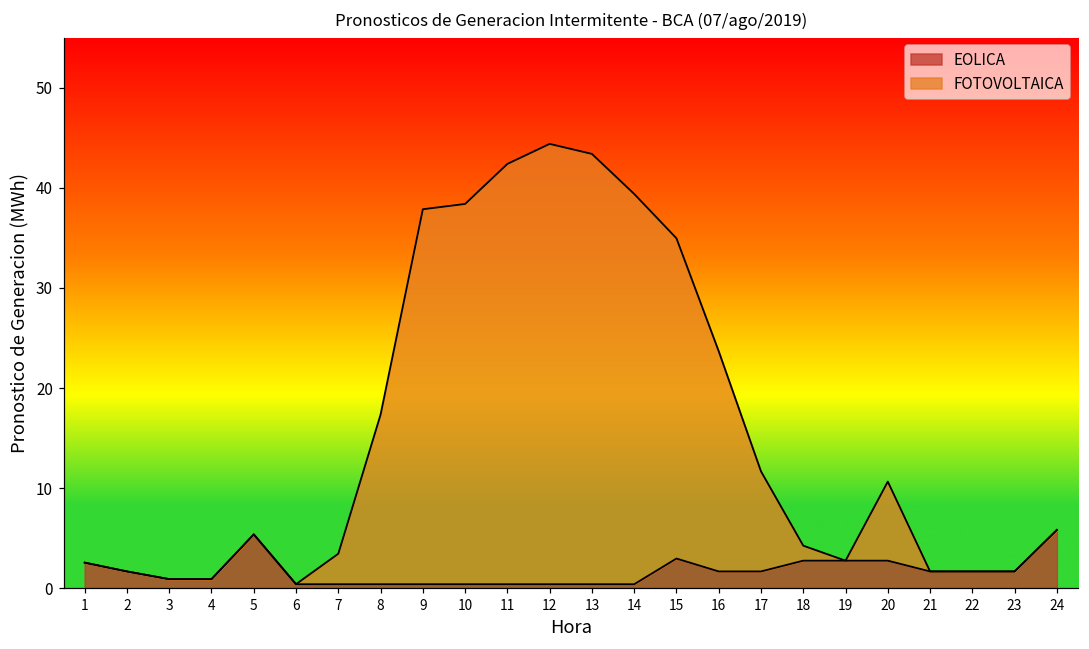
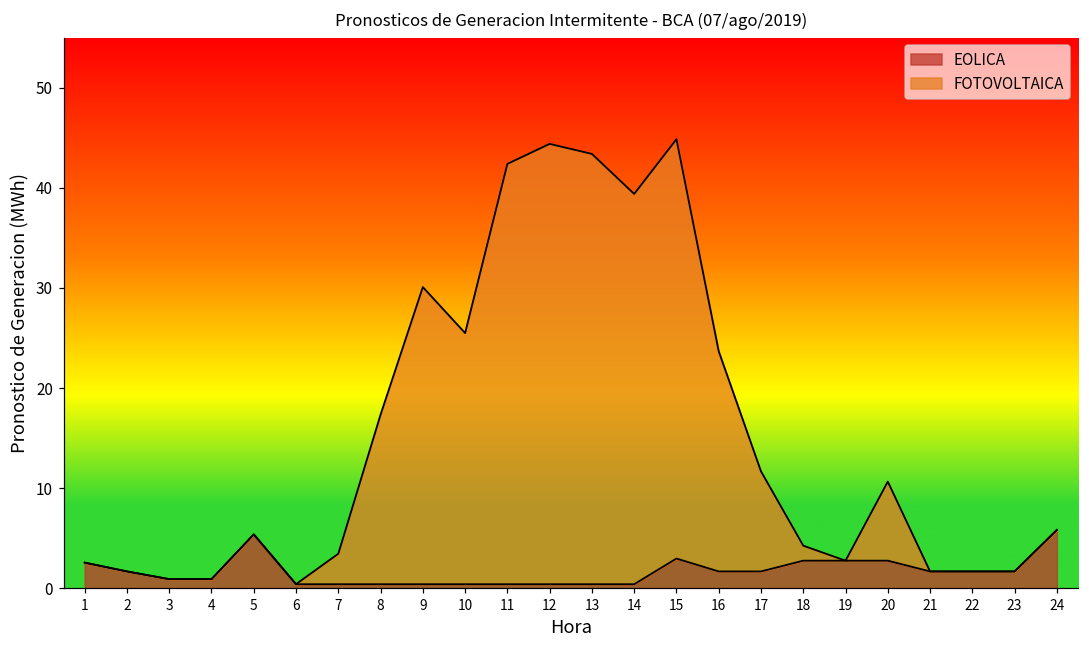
  {
    "EOLICA": {
      "7": 0,
      "8": 0,
      "9": 0,
      "10": 0,
      "11": 0,
      "12": 0,
      "13": 0,
      "14": 0,
      "15": 3,
      "16": 2,
      "17": 2,
      "18": 3,
      "20": 3
    },
    "FOTOVOLTAICA": {
      "7": 3,
      "8": 17,
-     "9": 37,
-     "10": 38,
+     "9": 30,
+     "10": 25,
      "11": 42,
      "12": 44,
      "13": 43,
      "14": 39,
-     "15": 32,
+     "15": 42,
      "16": 22,
      "17": 10,
      "18": 2,
      "20": 8
    }
  }
